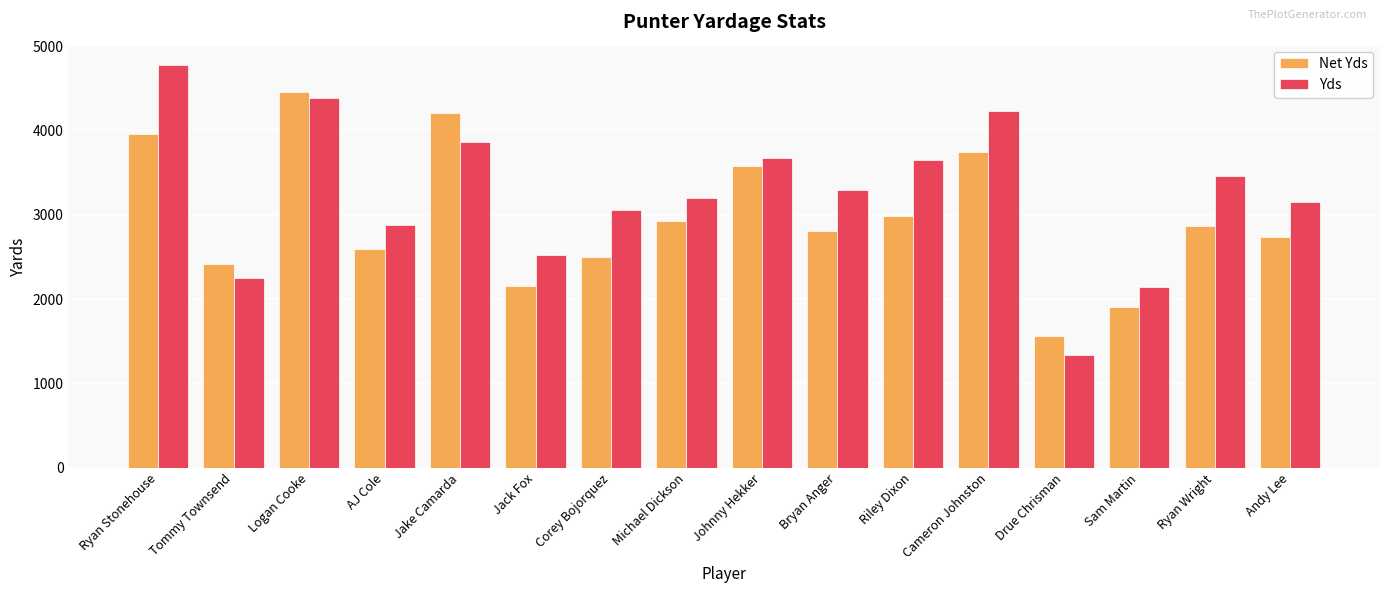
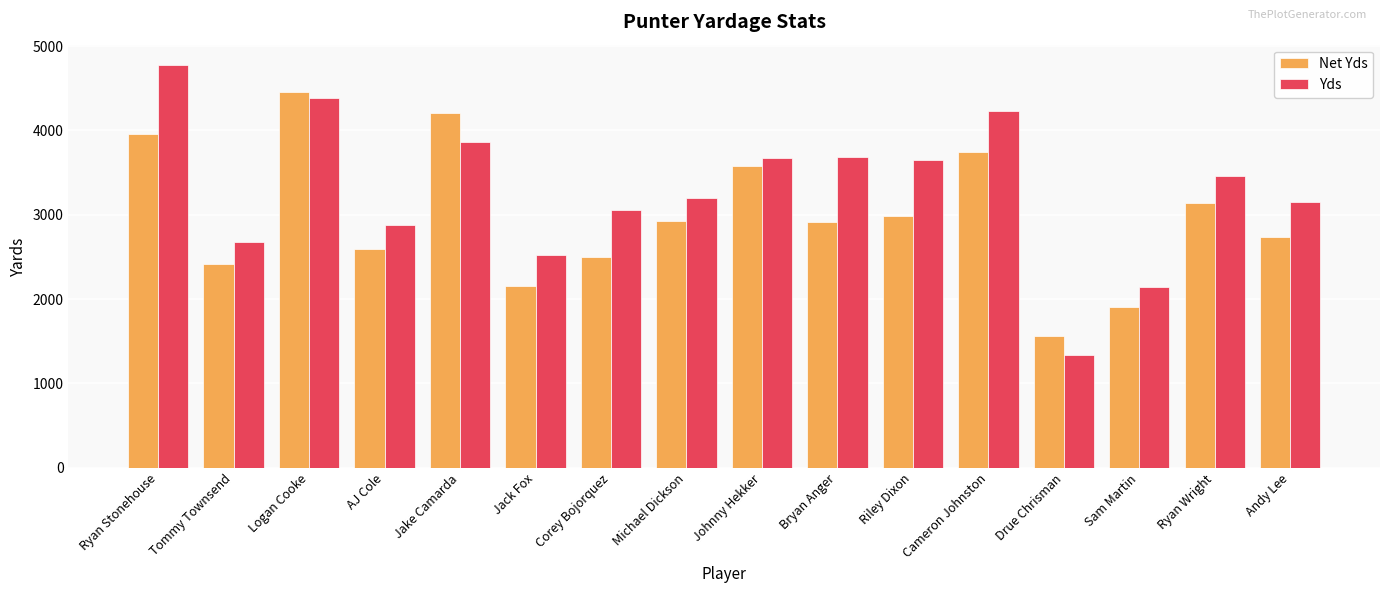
  {
    "Net Yds": {
      "Ryan Stonehouse": 4000,
      "Tommy Townsend": 2400,
      "Logan Cooke": 4500,
      "AJ Cole": 2600,
      "Jake Camarda": 4200,
      "Jack Fox": 2200,
      "Corey Bojorquez": 2500,
      "Michael Dickson": 2900,
      "Johnny Hekker": 3600,
-     "Bryan Anger": 2800,
+     "Bryan Anger": 2900,
      "Riley Dixon": 3000,
      "Cameron Johnston": 3700,
      "Drue Chrisman": 1600,
      "Sam Martin": 1900,
-     "Ryan Wright": 2900,
+     "Ryan Wright": 3100,
      "Andy Lee": 2700
    },
    "Yds": {
      "Ryan Stonehouse": 4800,
-     "Tommy Townsend": 2200,
+     "Tommy Townsend": 2700,
      "Logan Cooke": 4400,
      "AJ Cole": 2900,
      "Jake Camarda": 3900,
      "Jack Fox": 2500,
      "Corey Bojorquez": 3100,
      "Michael Dickson": 3200,
      "Johnny Hekker": 3700,
-     "Bryan Anger": 3300,
+     "Bryan Anger": 3700,
      "Riley Dixon": 3600,
      "Cameron Johnston": 4200,
      "Drue Chrisman": 1300,
      "Sam Martin": 2100,
      "Ryan Wright": 3500,
      "Andy Lee": 3200
    }
  }
